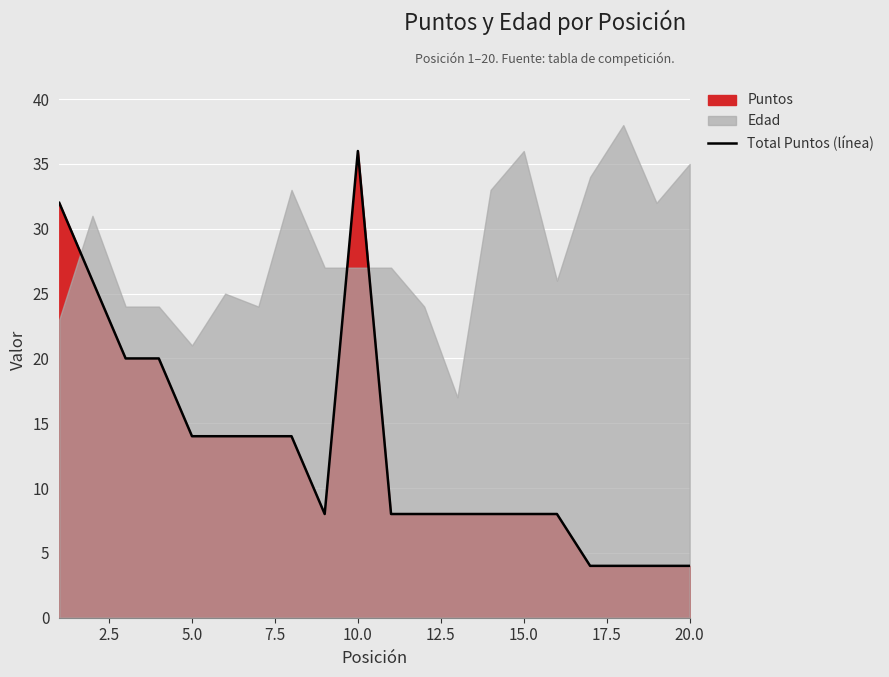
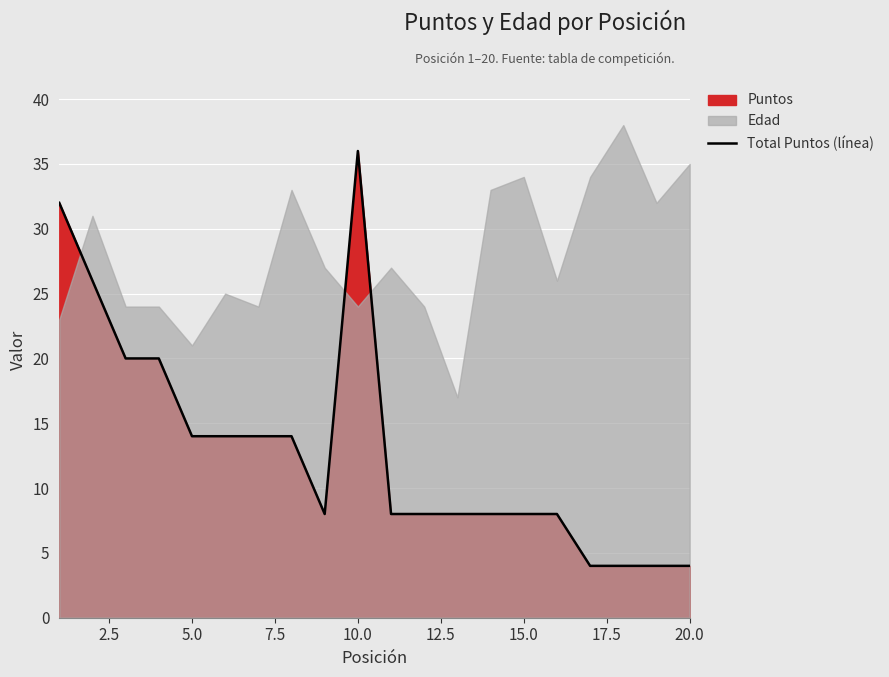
  {
    "Puntos": {
      "5.0": 14,
      "10.0": 36,
      "15.0": 8,
      "20.0": 4
    },
    "Edad": {
      "5.0": 21,
-     "10.0": 27,
-     "15.0": 36,
+     "10.0": 24,
+     "15.0": 34,
      "20.0": 35
    }
  }
